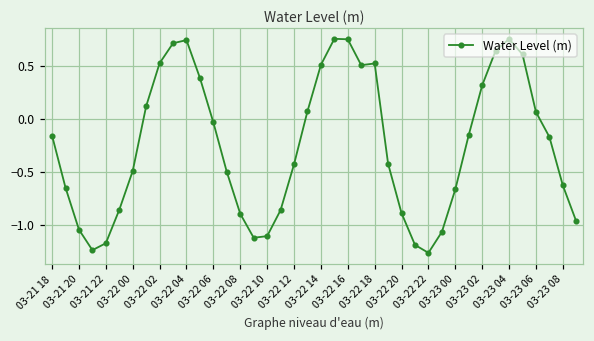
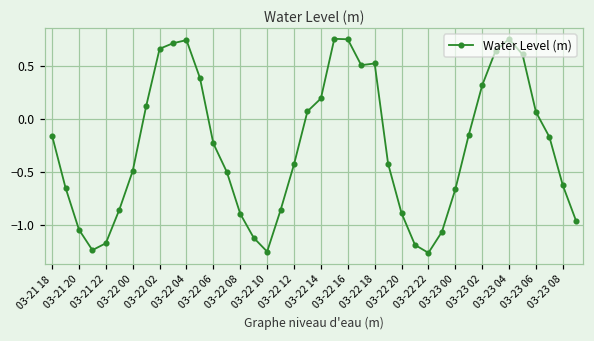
  {
    "03-21 18": -0.2,
    "03-21 20": -1.0,
    "03-21 22": -1.2,
    "03-22 00": -0.5,
-   "03-22 02": 0.5,
+   "03-22 02": 0.7,
    "03-22 04": 0.7,
-   "03-22 06": 0.0,
+   "03-22 06": -0.2,
    "03-22 08": -0.9,
-   "03-22 10": -1.1,
+   "03-22 10": -1.3,
    "03-22 12": -0.4,
-   "03-22 14": 0.5,
+   "03-22 14": 0.2,
    "03-22 16": 0.8,
    "03-22 18": 0.5,
    "03-22 20": -0.9,
    "03-22 22": -1.3,
    "03-23 00": -0.7,
    "03-23 02": 0.3,
    "03-23 06": 0.1,
    "03-23 08": -0.6
  }
